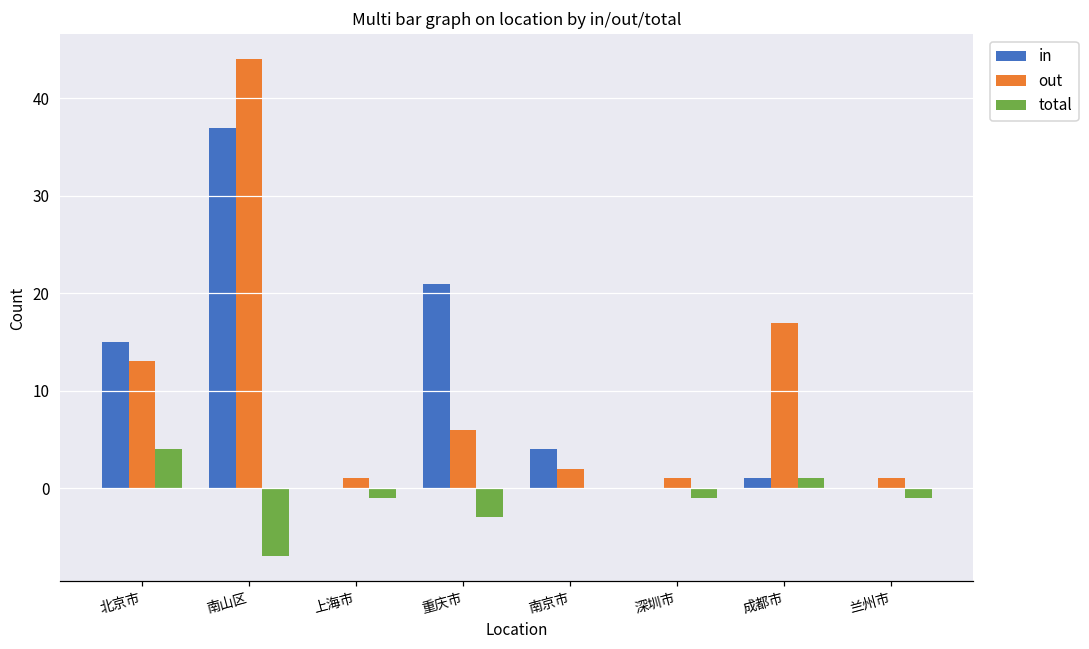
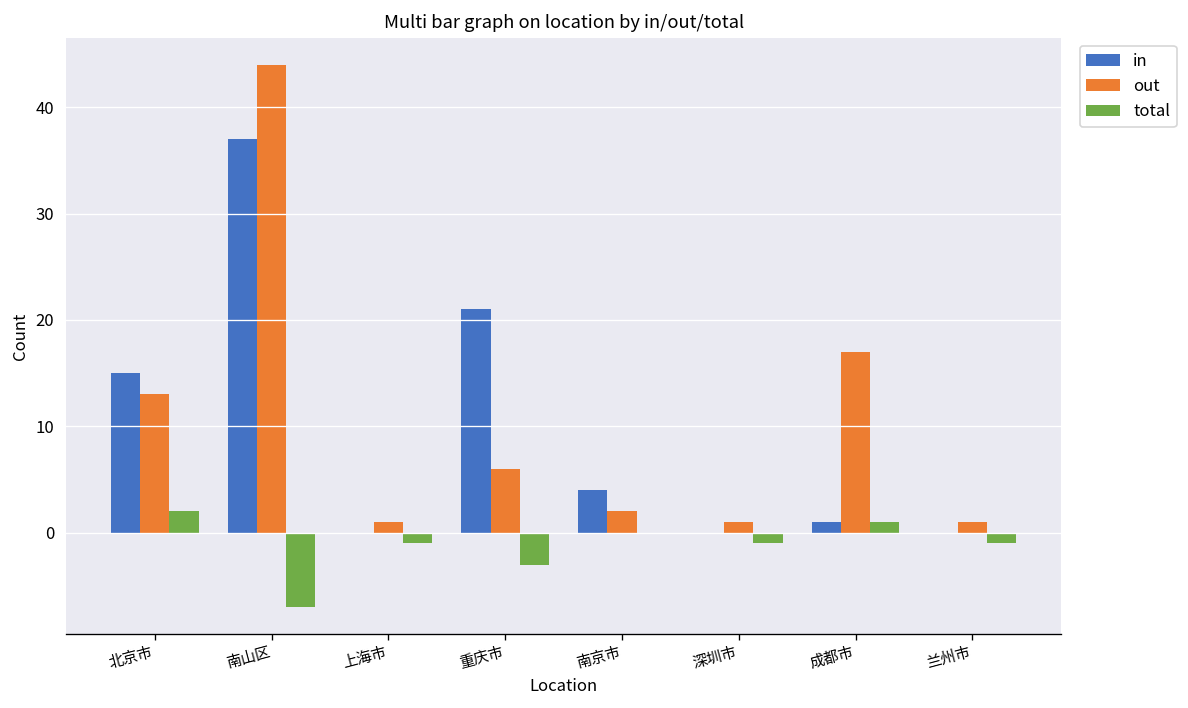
  {
    "in": {
      "北京市": 15,
      "南山区": 37,
      "上海市": 0,
      "重庆市": 21,
      "南京市": 4,
      "深圳市": 0,
      "成都市": 1,
      "兰州市": 0
    },
    "out": {
      "北京市": 13,
      "南山区": 44,
      "上海市": 1,
      "重庆市": 6,
      "南京市": 2,
      "深圳市": 1,
      "成都市": 17,
      "兰州市": 1
    },
    "total": {
-     "北京市": 4,
+     "北京市": 2,
      "南山区": -7,
      "上海市": -1,
      "重庆市": -3,
      "南京市": 0,
      "深圳市": -1,
      "成都市": 1,
      "兰州市": -1
    }
  }
